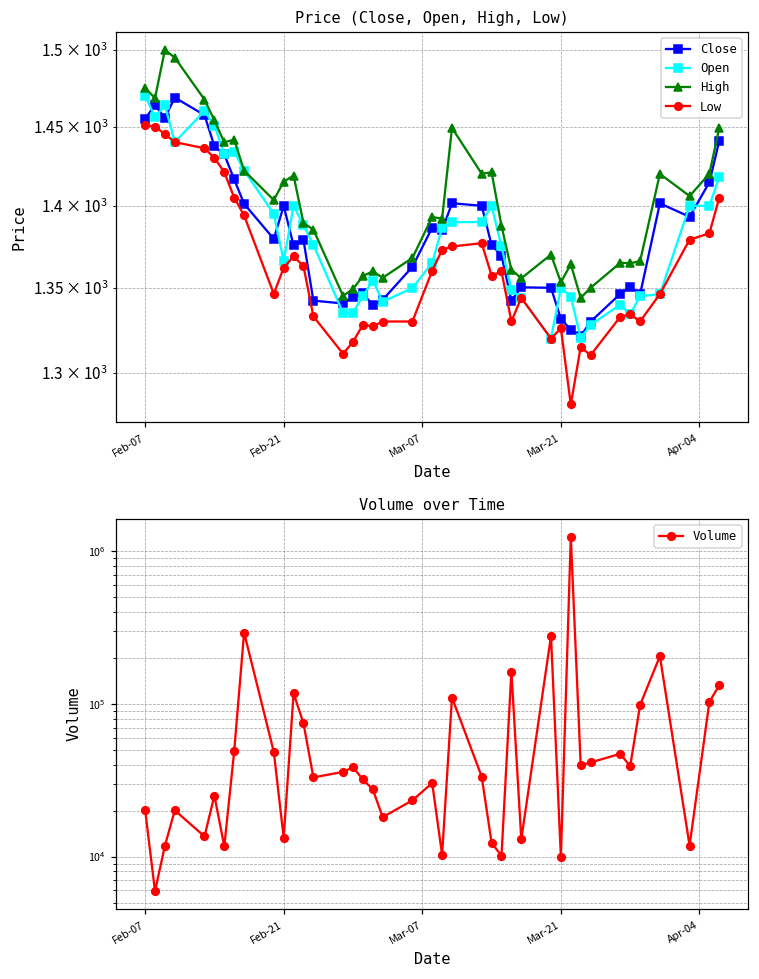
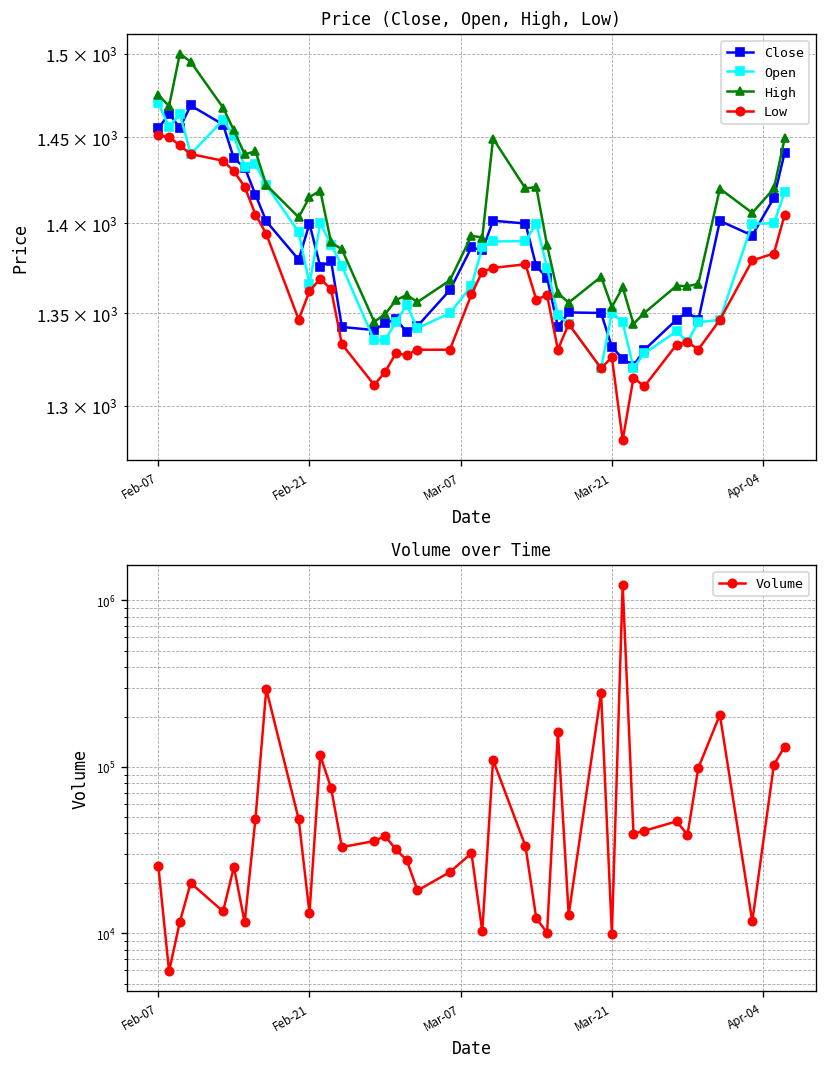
  {
    "Volume over Time": {
-     "Feb-07": 20000,
+     "Feb-07": 26000,
      "Feb-21": 13000,
      "Mar-21": 10000
    }
  }
